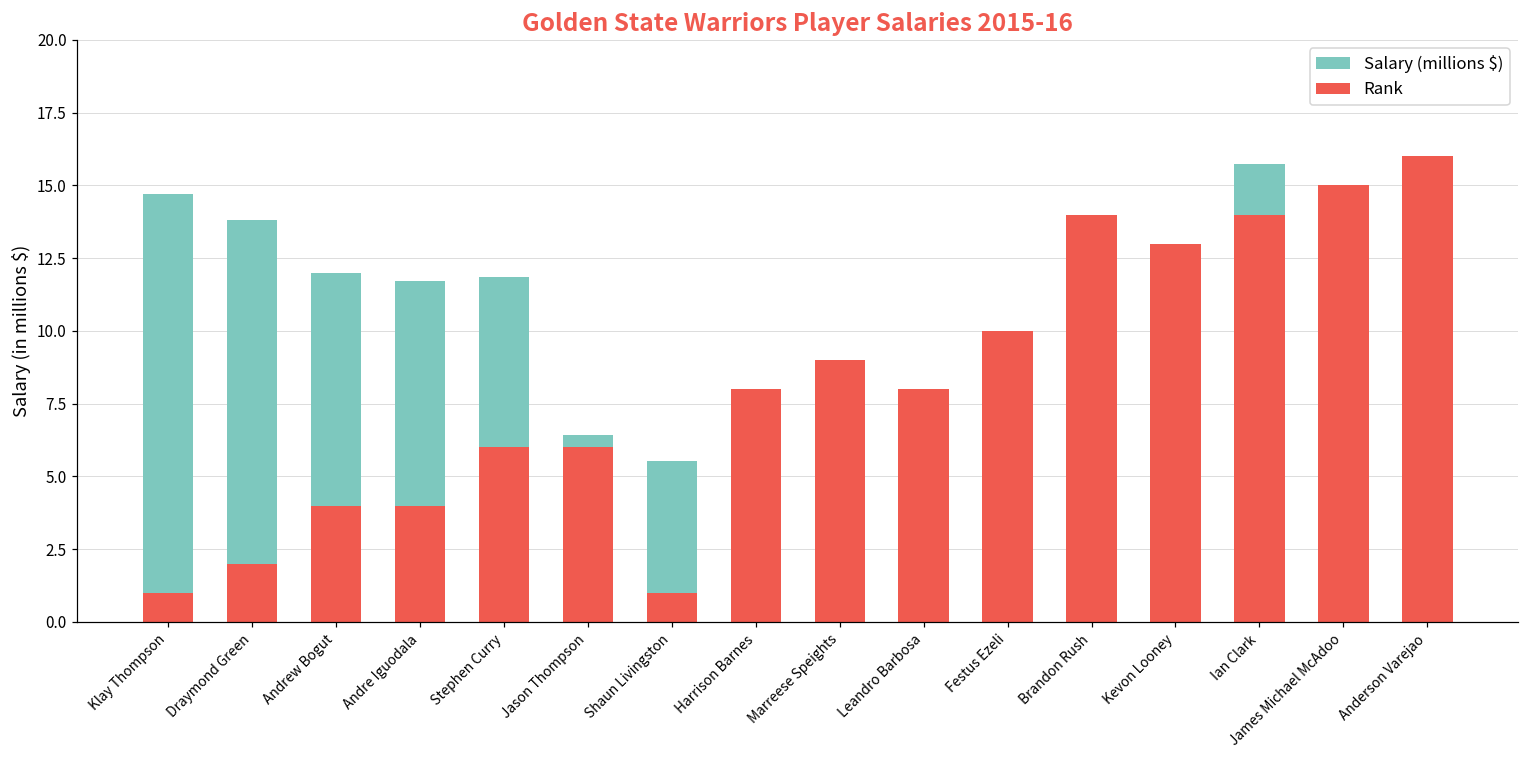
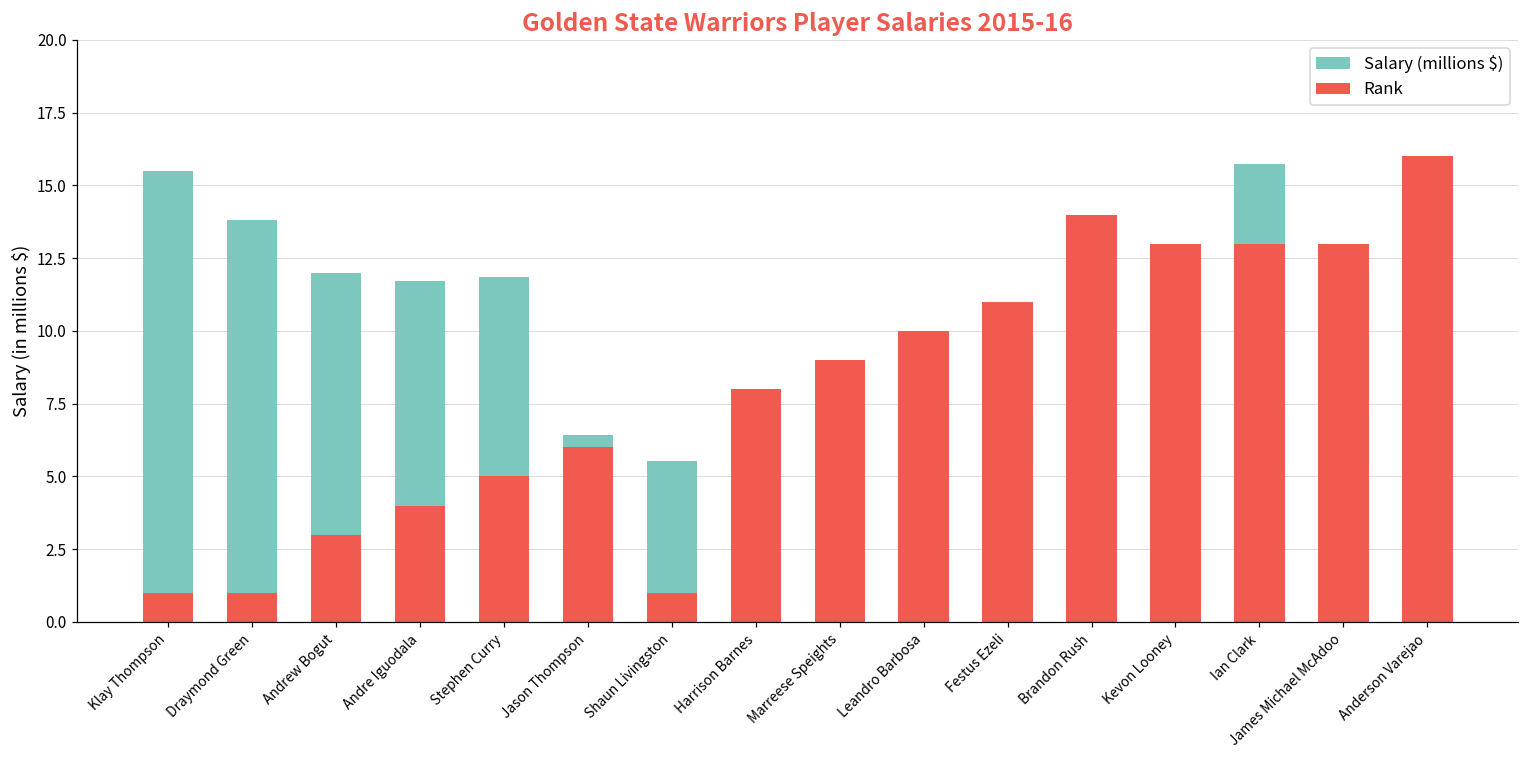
  {
    "Salary (millions $)": {
-     "Klay Thompson": 14.7,
+     "Klay Thompson": 15.5,
      "Draymond Green": 13.8,
      "Andrew Bogut": 12.0,
      "Andre Iguodala": 11.7,
      "Stephen Curry": 11.8,
      "Jason Thompson": 6.4,
      "Shaun Livingston": 5.5,
      "Ian Clark": 15.8
    },
    "Rank": {
-     "Draymond Green": 2,
-     "Andrew Bogut": 4,
-     "Stephen Curry": 6,
+     "Draymond Green": 1,
+     "Andrew Bogut": 3,
+     "Stephen Curry": 5,
      "Harrison Barnes": 8,
      "Marreese Speights": 9,
-     "Leandro Barbosa": 8,
-     "Festus Ezeli": 10,
+     "Leandro Barbosa": 10,
+     "Festus Ezeli": 11,
      "Brandon Rush": 14,
      "Kevon Looney": 13,
-     "Ian Clark": 14,
-     "James Michael McAdoo": 15,
+     "Ian Clark": 13,
+     "James Michael McAdoo": 13,
      "Anderson Varejao": 16
    }
  }
